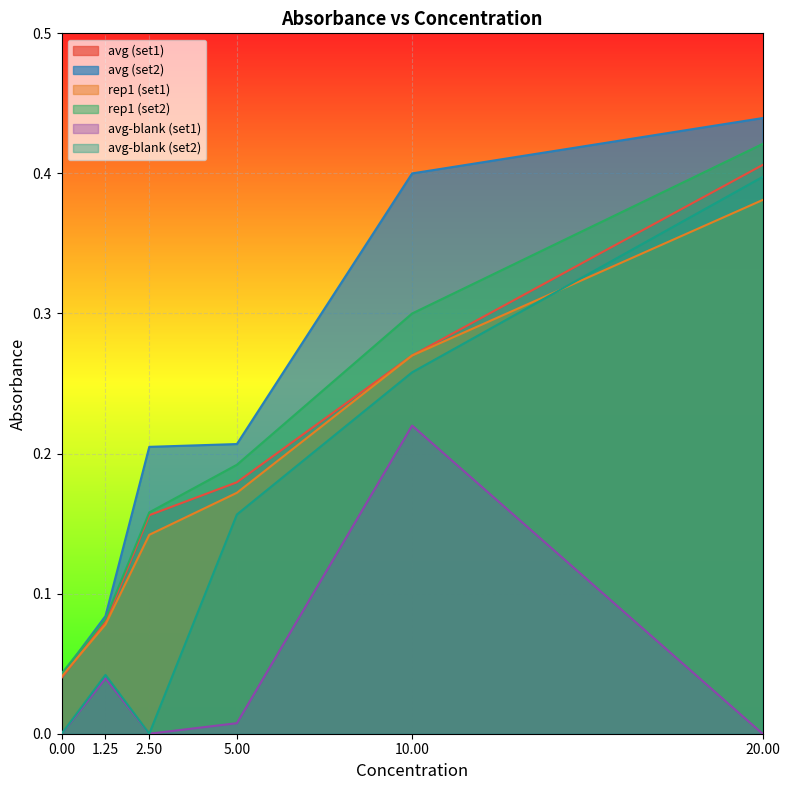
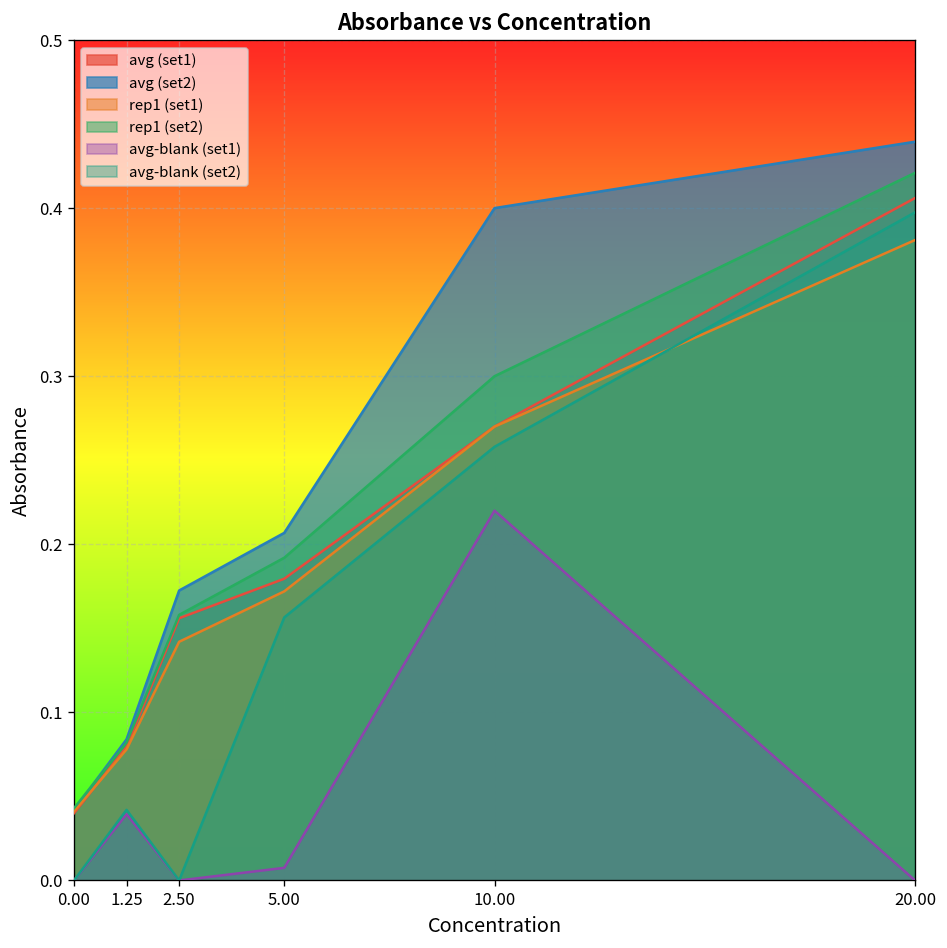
  {
    "avg (set2)": {
      "1.25": 0.084,
-     "2.50": 0.205,
+     "2.50": 0.173,
      "5.00": 0.207,
      "10.00": 0.400,
      "20.00": 0.440
    },
    "avg-blank (set1)": {
      "1.25": 0.040,
      "5.00": 0.008,
      "10.00": 0.220,
      "20.00": 0.000
    }
  }
